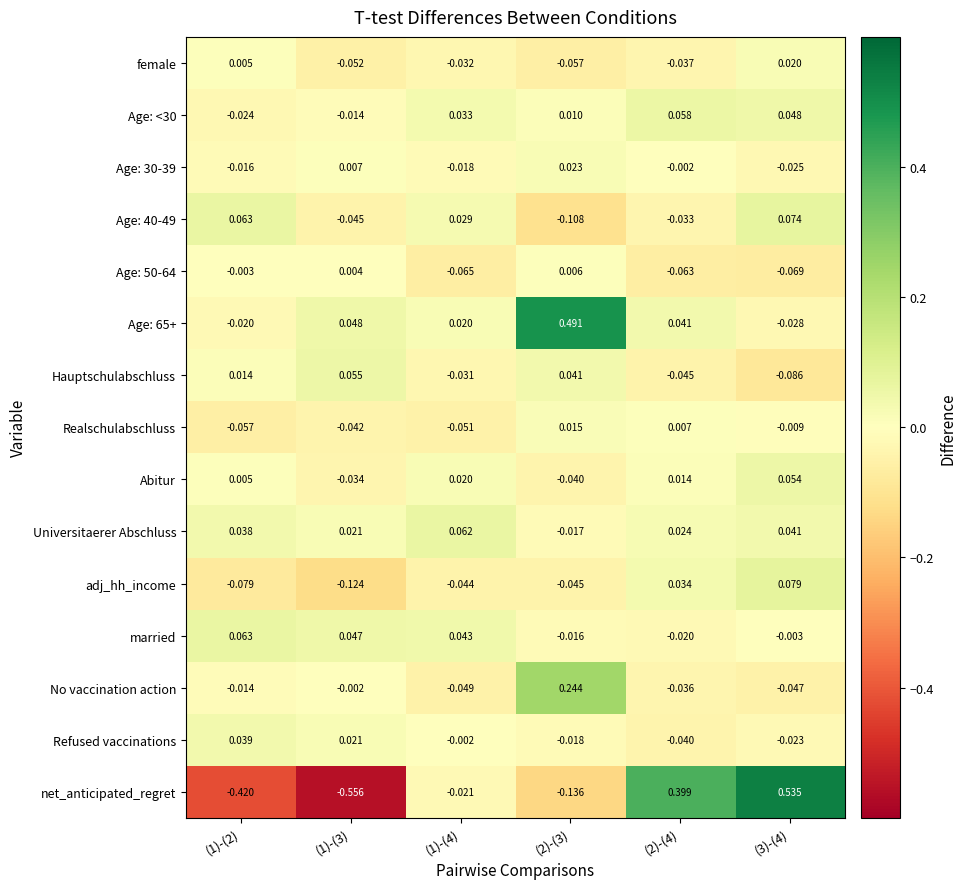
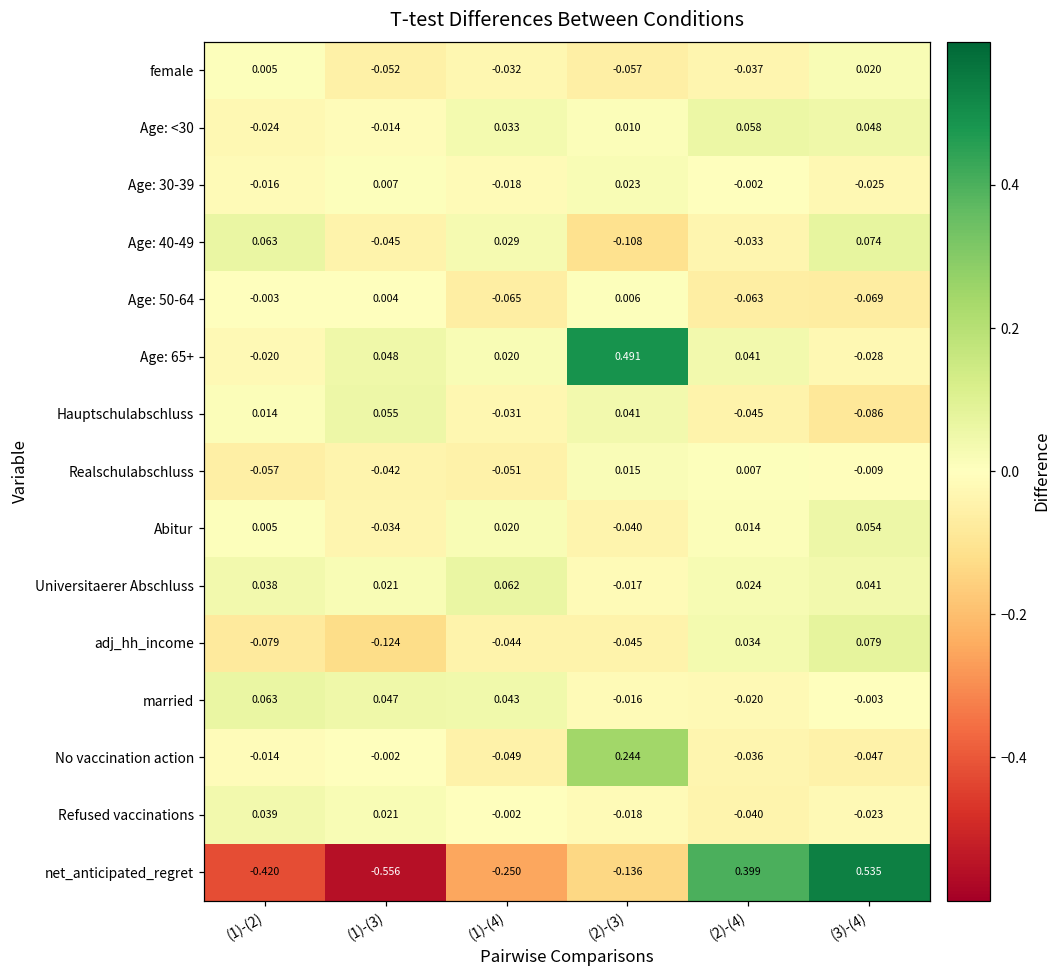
  {
    "female": {
      "(1)-(2)": 0.005,
      "(1)-(3)": -0.052,
      "(1)-(4)": -0.032,
      "(2)-(3)": -0.057,
      "(2)-(4)": -0.037,
      "(3)-(4)": 0.020
    },
    "Age: <30": {
      "(1)-(2)": -0.024,
      "(1)-(3)": -0.014,
      "(1)-(4)": 0.033,
      "(2)-(3)": 0.010,
      "(2)-(4)": 0.058,
      "(3)-(4)": 0.048
    },
    "Age: 30-39": {
      "(1)-(2)": -0.016,
      "(1)-(3)": 0.007,
      "(1)-(4)": -0.018,
      "(2)-(3)": 0.023,
      "(2)-(4)": -0.002,
      "(3)-(4)": -0.025
    },
    "Age: 40-49": {
      "(1)-(2)": 0.063,
      "(1)-(3)": -0.045,
      "(1)-(4)": 0.029,
      "(2)-(3)": -0.108,
      "(2)-(4)": -0.033,
      "(3)-(4)": 0.074
    },
    "Age: 50-64": {
      "(1)-(2)": -0.003,
      "(1)-(3)": 0.004,
      "(1)-(4)": -0.065,
      "(2)-(3)": 0.006,
      "(2)-(4)": -0.063,
      "(3)-(4)": -0.069
    },
    "Age: 65+": {
      "(1)-(2)": -0.020,
      "(1)-(3)": 0.048,
      "(1)-(4)": 0.020,
      "(2)-(3)": 0.491,
      "(2)-(4)": 0.041,
      "(3)-(4)": -0.028
    },
    "Hauptschulabschluss": {
      "(1)-(2)": 0.014,
      "(1)-(3)": 0.055,
      "(1)-(4)": -0.031,
      "(2)-(3)": 0.041,
      "(2)-(4)": -0.045,
      "(3)-(4)": -0.086
    },
    "Realschulabschluss": {
      "(1)-(2)": -0.057,
      "(1)-(3)": -0.042,
      "(1)-(4)": -0.051,
      "(2)-(3)": 0.015,
      "(2)-(4)": 0.007,
      "(3)-(4)": -0.009
    },
    "Abitur": {
      "(1)-(2)": 0.005,
      "(1)-(3)": -0.034,
      "(1)-(4)": 0.020,
      "(2)-(3)": -0.040,
      "(2)-(4)": 0.014,
      "(3)-(4)": 0.054
    },
    "Universitaerer Abschluss": {
      "(1)-(2)": 0.038,
      "(1)-(3)": 0.021,
      "(1)-(4)": 0.062,
      "(2)-(3)": -0.017,
      "(2)-(4)": 0.024,
      "(3)-(4)": 0.041
    },
    "adj_hh_income": {
      "(1)-(2)": -0.079,
      "(1)-(3)": -0.124,
      "(1)-(4)": -0.044,
      "(2)-(3)": -0.045,
      "(2)-(4)": 0.034,
      "(3)-(4)": 0.079
    },
    "married": {
      "(1)-(2)": 0.063,
      "(1)-(3)": 0.047,
      "(1)-(4)": 0.043,
      "(2)-(3)": -0.016,
      "(2)-(4)": -0.020,
      "(3)-(4)": -0.003
    },
    "No vaccination action": {
      "(1)-(2)": -0.014,
      "(1)-(3)": -0.002,
      "(1)-(4)": -0.049,
      "(2)-(3)": 0.244,
      "(2)-(4)": -0.036,
      "(3)-(4)": -0.047
    },
    "Refused vaccinations": {
      "(1)-(2)": 0.039,
      "(1)-(3)": 0.021,
      "(1)-(4)": -0.002,
      "(2)-(3)": -0.018,
      "(2)-(4)": -0.040,
      "(3)-(4)": -0.023
    },
    "net_anticipated_regret": {
      "(1)-(2)": -0.420,
      "(1)-(3)": -0.556,
-     "(1)-(4)": -0.021,
+     "(1)-(4)": -0.250,
      "(2)-(3)": -0.136,
      "(2)-(4)": 0.399,
      "(3)-(4)": 0.535
    }
  }
